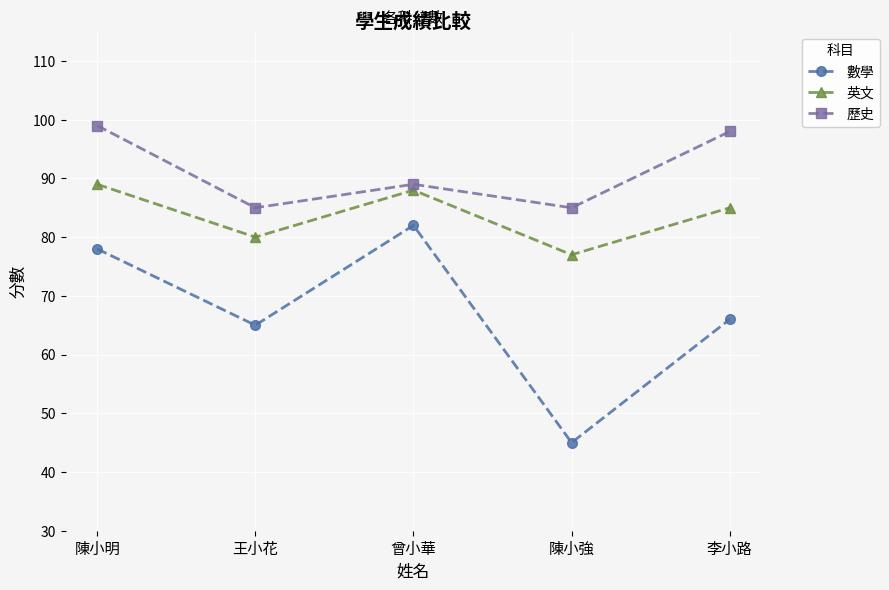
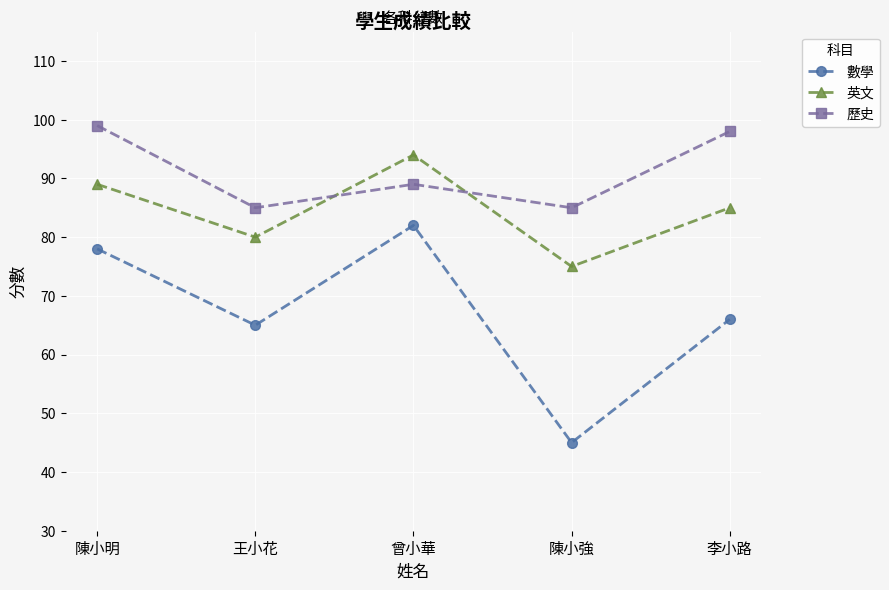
  {
    "英文": {
      "陳小明": 89,
      "王小花": 80,
-     "曾小華": 88,
-     "陳小強": 77,
+     "曾小華": 94,
+     "陳小強": 75,
      "李小路": 85
    }
  }
